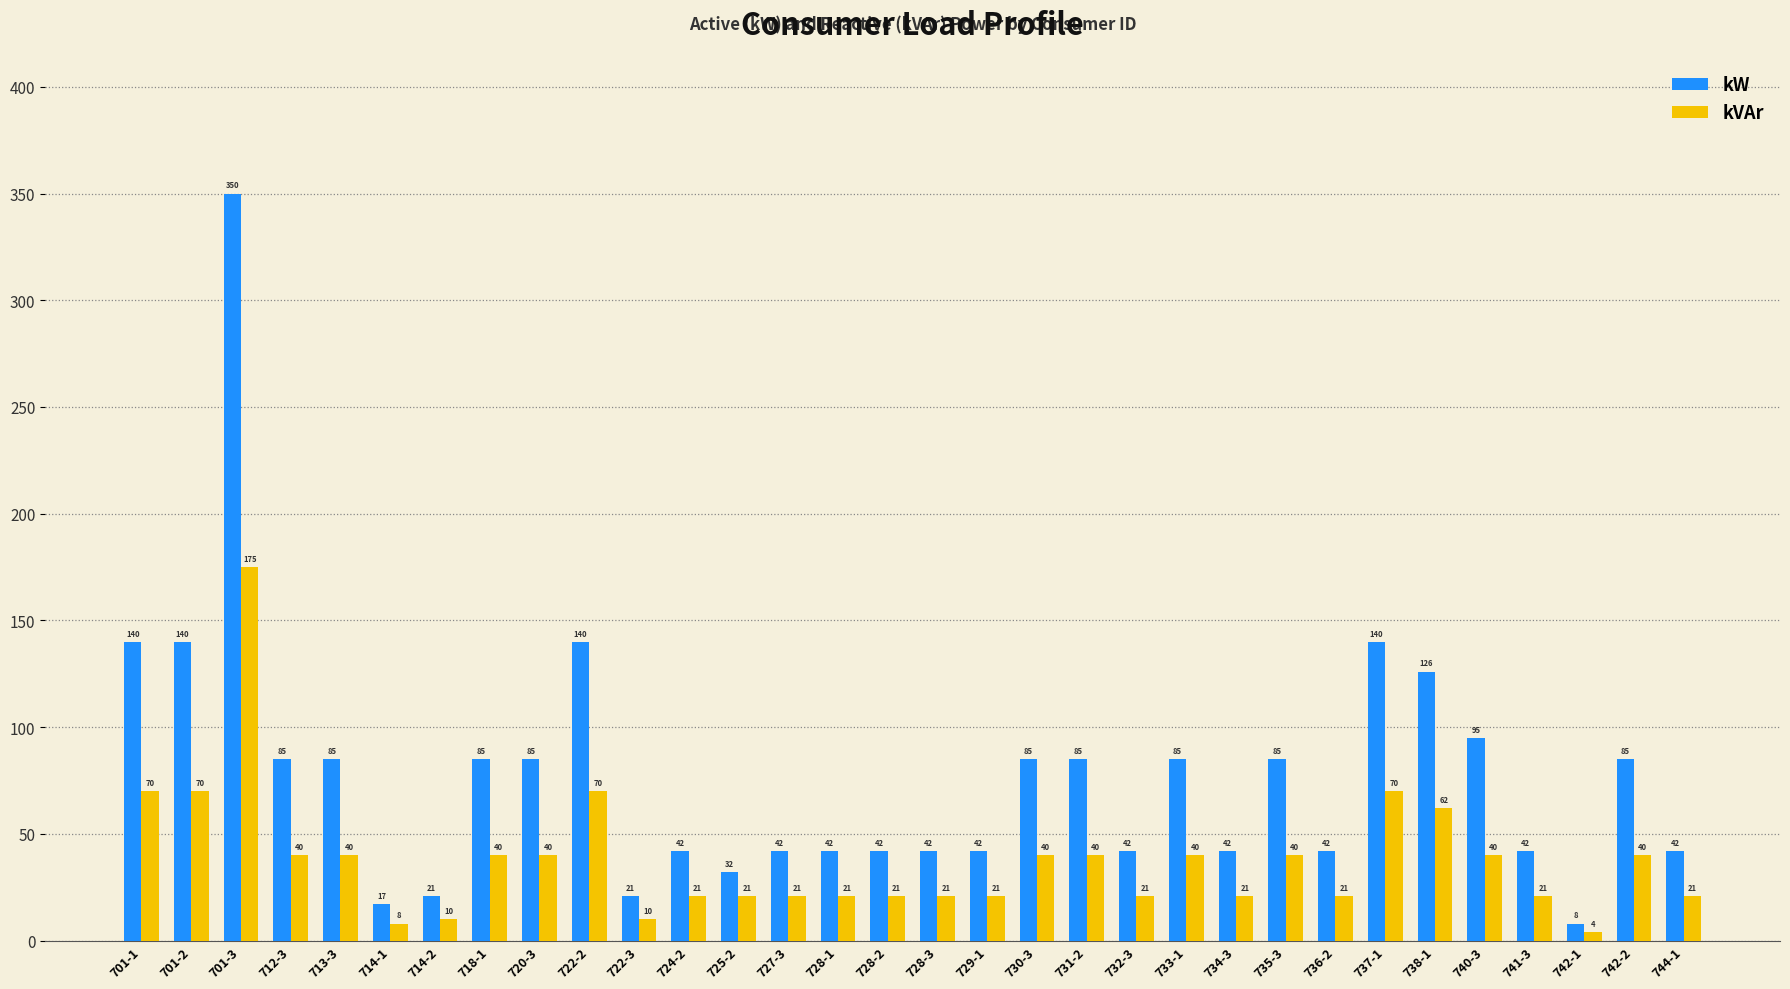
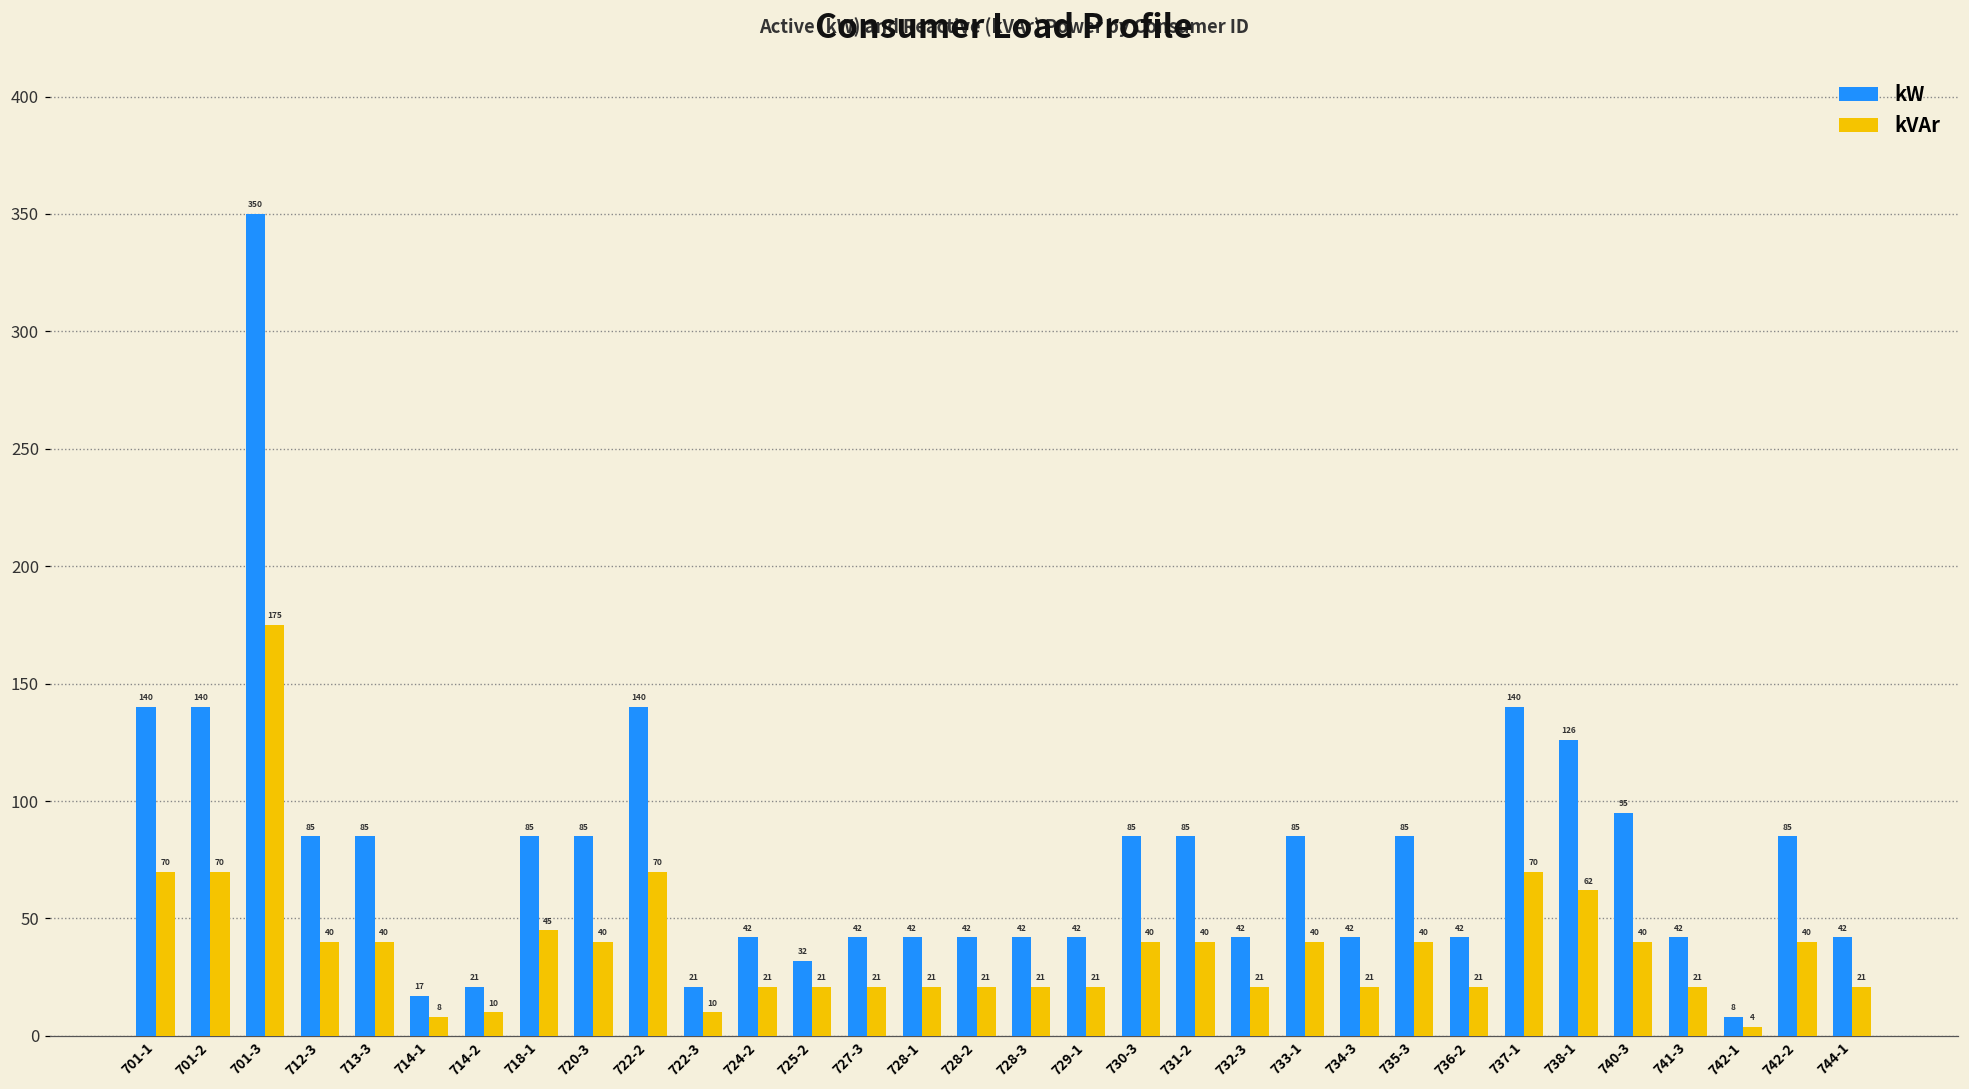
  {
    "kW": {
      "701-1": 140,
      "701-2": 140,
      "701-3": 350,
      "712-3": 85,
      "713-3": 85,
      "714-1": 17,
      "714-2": 21,
      "718-1": 85,
      "720-3": 85,
      "722-2": 140,
      "722-3": 21,
      "724-2": 42,
      "725-2": 32,
      "727-3": 42,
      "728-1": 42,
      "728-2": 42,
      "728-3": 42,
      "729-1": 42,
      "730-3": 85,
      "731-2": 85,
      "732-3": 42,
      "733-1": 85,
      "734-3": 42,
      "735-3": 85,
      "736-2": 42,
      "737-1": 140,
      "738-1": 126,
      "740-3": 95,
      "741-3": 42,
      "742-1": 8,
      "742-2": 85,
      "744-1": 42
    },
    "kVAr": {
      "701-1": 70,
      "701-2": 70,
      "701-3": 175,
      "712-3": 40,
      "713-3": 40,
      "714-1": 8,
      "714-2": 10,
-     "718-1": 40,
+     "718-1": 45,
      "720-3": 40,
      "722-2": 70,
      "722-3": 10,
      "724-2": 21,
      "725-2": 21,
      "727-3": 21,
      "728-1": 21,
      "728-2": 21,
      "728-3": 21,
      "729-1": 21,
      "730-3": 40,
      "731-2": 40,
      "732-3": 21,
      "733-1": 40,
      "734-3": 21,
      "735-3": 40,
      "736-2": 21,
      "737-1": 70,
      "738-1": 62,
      "740-3": 40,
      "741-3": 21,
      "742-1": 4,
      "742-2": 40,
      "744-1": 21
    }
  }
